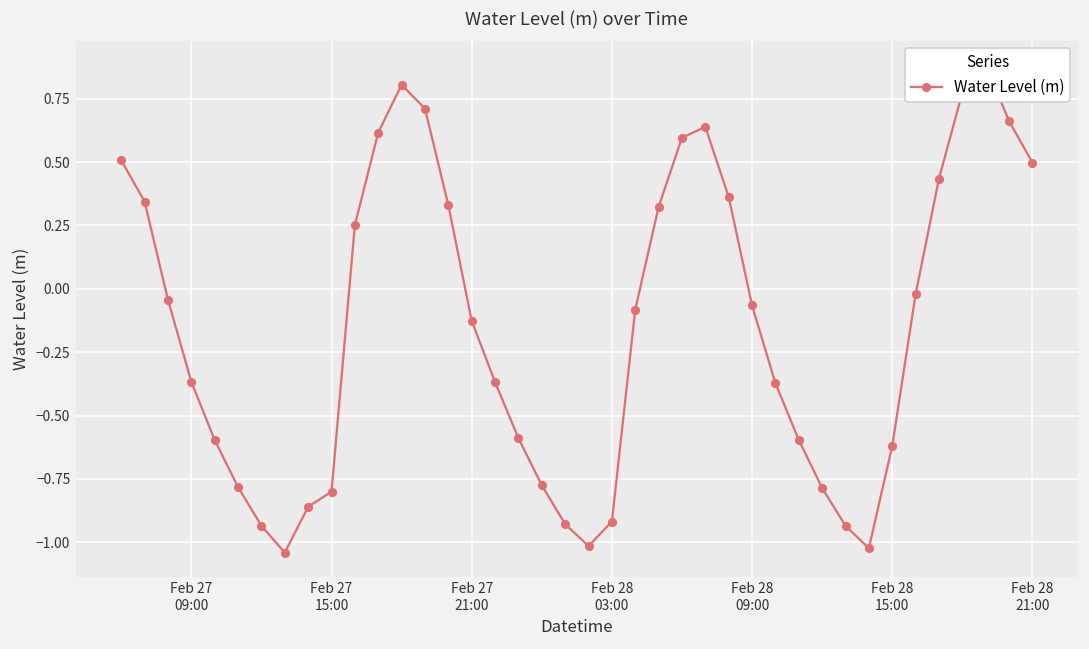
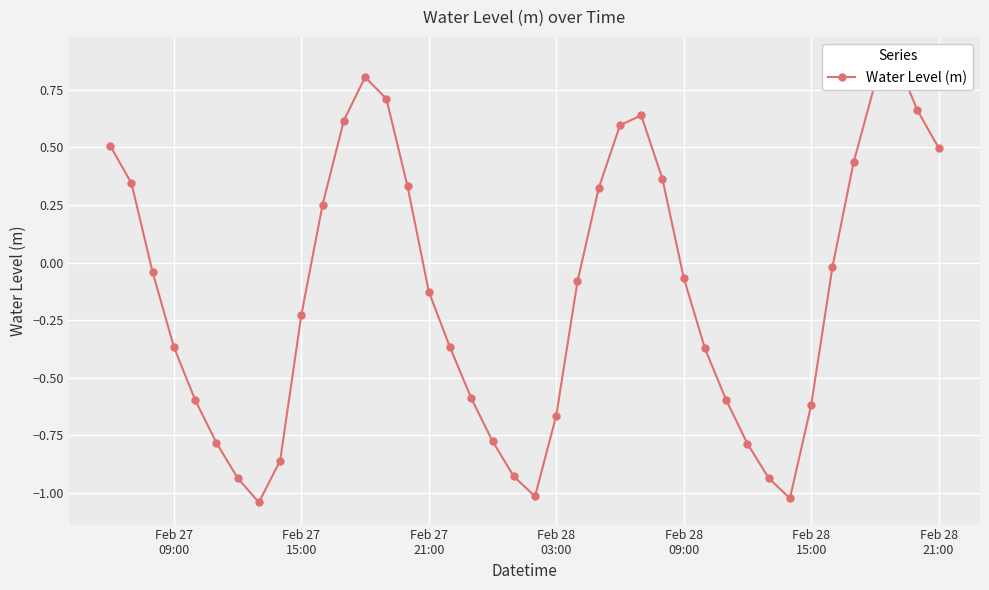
  {
    "Feb 27 09:00": -0.37,
-   "Feb 27 15:00": -0.80,
+   "Feb 27 15:00": -0.23,
    "Feb 27 21:00": -0.13,
-   "Feb 28 03:00": -0.92,
+   "Feb 28 03:00": -0.66,
    "Feb 28 09:00": -0.07,
    "Feb 28 15:00": -0.62,
    "Feb 28 21:00": 0.50
  }
